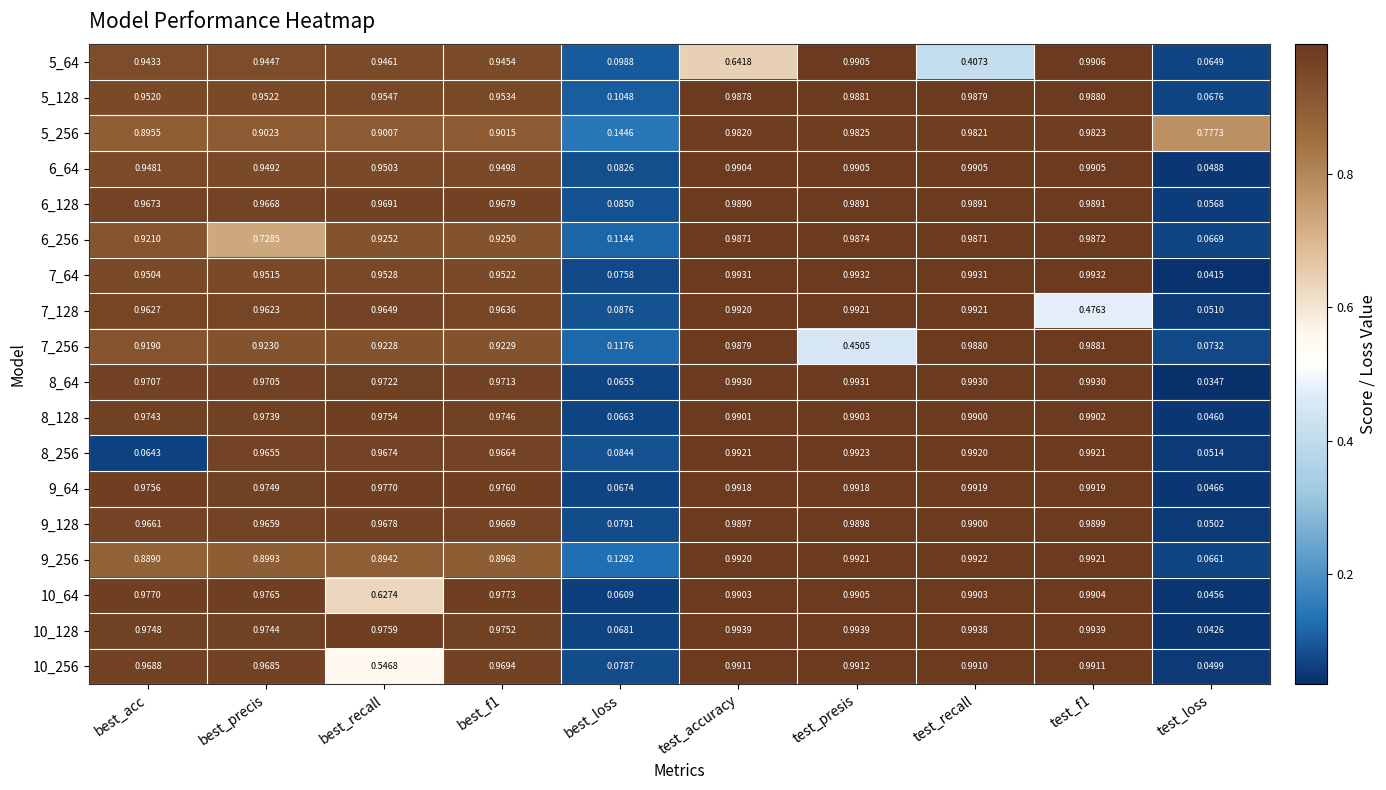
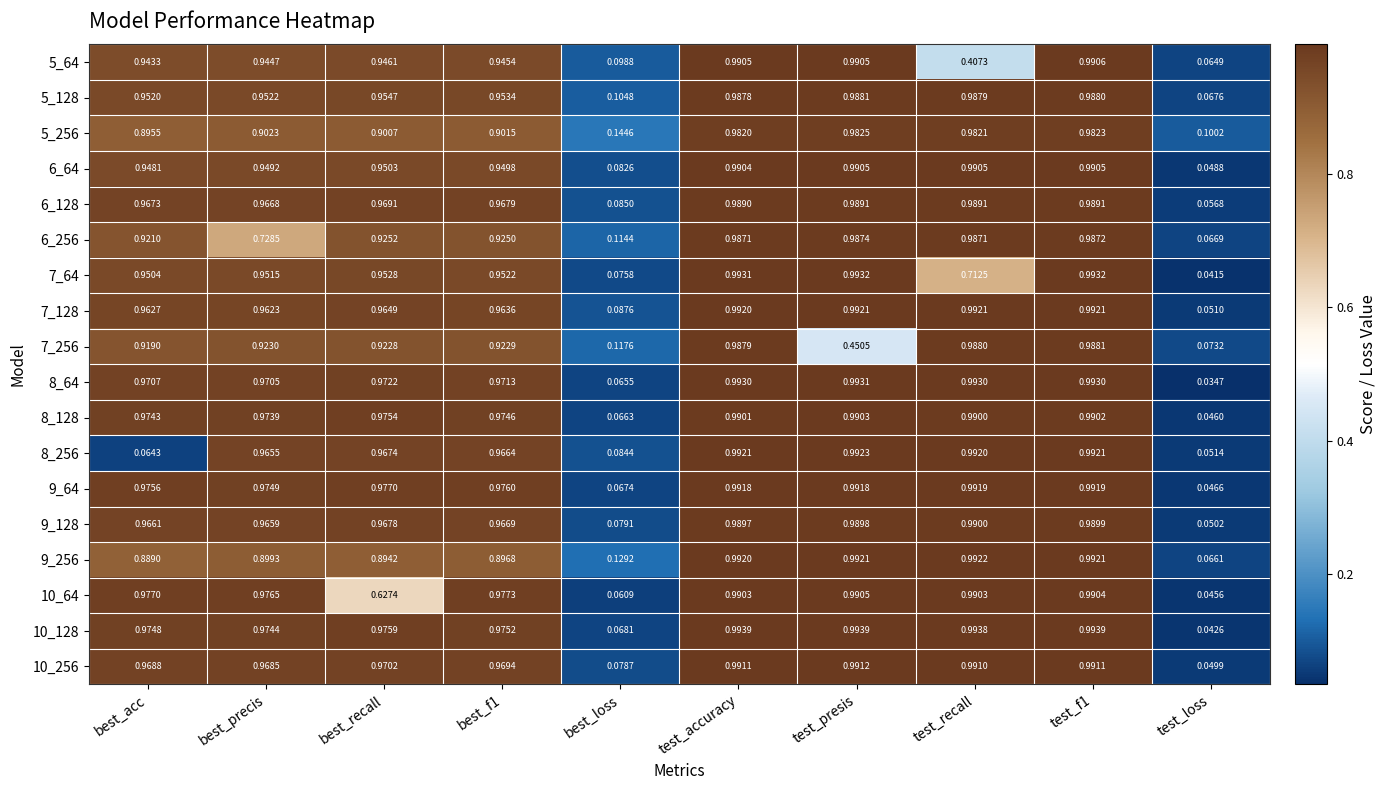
  {
    "5_64": {
      "best_acc": 0.9433,
      "best_precis": 0.9447,
      "best_recall": 0.9461,
      "best_f1": 0.9454,
      "best_loss": 0.0988,
-     "test_accuracy": 0.6418,
+     "test_accuracy": 0.9905,
      "test_presis": 0.9905,
      "test_recall": 0.4073,
      "test_f1": 0.9906,
      "test_loss": 0.0649
    },
    "5_128": {
      "best_acc": 0.9520,
      "best_precis": 0.9522,
      "best_recall": 0.9547,
      "best_f1": 0.9534,
      "best_loss": 0.1048,
      "test_accuracy": 0.9878,
      "test_presis": 0.9881,
      "test_recall": 0.9879,
      "test_f1": 0.9880,
      "test_loss": 0.0676
    },
    "5_256": {
      "best_acc": 0.8955,
      "best_precis": 0.9023,
      "best_recall": 0.9007,
      "best_f1": 0.9015,
      "best_loss": 0.1446,
      "test_accuracy": 0.9820,
      "test_presis": 0.9825,
      "test_recall": 0.9821,
      "test_f1": 0.9823,
-     "test_loss": 0.7773
+     "test_loss": 0.1002
    },
    "6_64": {
      "best_acc": 0.9481,
      "best_precis": 0.9492,
      "best_recall": 0.9503,
      "best_f1": 0.9498,
      "best_loss": 0.0826,
      "test_accuracy": 0.9904,
      "test_presis": 0.9905,
      "test_recall": 0.9905,
      "test_f1": 0.9905,
      "test_loss": 0.0488
    },
    "6_128": {
      "best_acc": 0.9673,
      "best_precis": 0.9668,
      "best_recall": 0.9691,
      "best_f1": 0.9679,
      "best_loss": 0.0850,
      "test_accuracy": 0.9890,
      "test_presis": 0.9891,
      "test_recall": 0.9891,
      "test_f1": 0.9891,
      "test_loss": 0.0568
    },
    "6_256": {
      "best_acc": 0.9210,
      "best_precis": 0.7285,
      "best_recall": 0.9252,
      "best_f1": 0.9250,
      "best_loss": 0.1144,
      "test_accuracy": 0.9871,
      "test_presis": 0.9874,
      "test_recall": 0.9871,
      "test_f1": 0.9872,
      "test_loss": 0.0669
    },
    "7_64": {
      "best_acc": 0.9504,
      "best_precis": 0.9515,
      "best_recall": 0.9528,
      "best_f1": 0.9522,
      "best_loss": 0.0758,
      "test_accuracy": 0.9931,
      "test_presis": 0.9932,
-     "test_recall": 0.9931,
+     "test_recall": 0.7125,
      "test_f1": 0.9932,
      "test_loss": 0.0415
    },
    "7_128": {
      "best_acc": 0.9627,
      "best_precis": 0.9623,
      "best_recall": 0.9649,
      "best_f1": 0.9636,
      "best_loss": 0.0876,
      "test_accuracy": 0.9920,
      "test_presis": 0.9921,
      "test_recall": 0.9921,
-     "test_f1": 0.4763,
+     "test_f1": 0.9921,
      "test_loss": 0.0510
    },
    "7_256": {
      "best_acc": 0.9190,
      "best_precis": 0.9230,
      "best_recall": 0.9228,
      "best_f1": 0.9229,
      "best_loss": 0.1176,
      "test_accuracy": 0.9879,
      "test_presis": 0.4505,
      "test_recall": 0.9880,
      "test_f1": 0.9881,
      "test_loss": 0.0732
    },
    "8_64": {
      "best_acc": 0.9707,
      "best_precis": 0.9705,
      "best_recall": 0.9722,
      "best_f1": 0.9713,
      "best_loss": 0.0655,
      "test_accuracy": 0.9930,
      "test_presis": 0.9931,
      "test_recall": 0.9930,
      "test_f1": 0.9930,
      "test_loss": 0.0347
    },
    "8_128": {
      "best_acc": 0.9743,
      "best_precis": 0.9739,
      "best_recall": 0.9754,
      "best_f1": 0.9746,
      "best_loss": 0.0663,
      "test_accuracy": 0.9901,
      "test_presis": 0.9903,
      "test_recall": 0.9900,
      "test_f1": 0.9902,
      "test_loss": 0.0460
    },
    "8_256": {
      "best_acc": 0.0643,
      "best_precis": 0.9655,
      "best_recall": 0.9674,
      "best_f1": 0.9664,
      "best_loss": 0.0844,
      "test_accuracy": 0.9921,
      "test_presis": 0.9923,
      "test_recall": 0.9920,
      "test_f1": 0.9921,
      "test_loss": 0.0514
    },
    "9_64": {
      "best_acc": 0.9756,
      "best_precis": 0.9749,
      "best_recall": 0.9770,
      "best_f1": 0.9760,
      "best_loss": 0.0674,
      "test_accuracy": 0.9918,
      "test_presis": 0.9918,
      "test_recall": 0.9919,
      "test_f1": 0.9919,
      "test_loss": 0.0466
    },
    "9_128": {
      "best_acc": 0.9661,
      "best_precis": 0.9659,
      "best_recall": 0.9678,
      "best_f1": 0.9669,
      "best_loss": 0.0791,
      "test_accuracy": 0.9897,
      "test_presis": 0.9898,
      "test_recall": 0.9900,
      "test_f1": 0.9899,
      "test_loss": 0.0502
    },
    "9_256": {
      "best_acc": 0.8890,
      "best_precis": 0.8993,
      "best_recall": 0.8942,
      "best_f1": 0.8968,
      "best_loss": 0.1292,
      "test_accuracy": 0.9920,
      "test_presis": 0.9921,
      "test_recall": 0.9922,
      "test_f1": 0.9921,
      "test_loss": 0.0661
    },
    "10_64": {
      "best_acc": 0.9770,
      "best_precis": 0.9765,
      "best_recall": 0.6274,
      "best_f1": 0.9773,
      "best_loss": 0.0609,
      "test_accuracy": 0.9903,
      "test_presis": 0.9905,
      "test_recall": 0.9903,
      "test_f1": 0.9904,
      "test_loss": 0.0456
    },
    "10_128": {
      "best_acc": 0.9748,
      "best_precis": 0.9744,
      "best_recall": 0.9759,
      "best_f1": 0.9752,
      "best_loss": 0.0681,
      "test_accuracy": 0.9939,
      "test_presis": 0.9939,
      "test_recall": 0.9938,
      "test_f1": 0.9939,
      "test_loss": 0.0426
    },
    "10_256": {
      "best_acc": 0.9688,
      "best_precis": 0.9685,
-     "best_recall": 0.5468,
+     "best_recall": 0.9702,
      "best_f1": 0.9694,
      "best_loss": 0.0787,
      "test_accuracy": 0.9911,
      "test_presis": 0.9912,
      "test_recall": 0.9910,
      "test_f1": 0.9911,
      "test_loss": 0.0499
    }
  }
